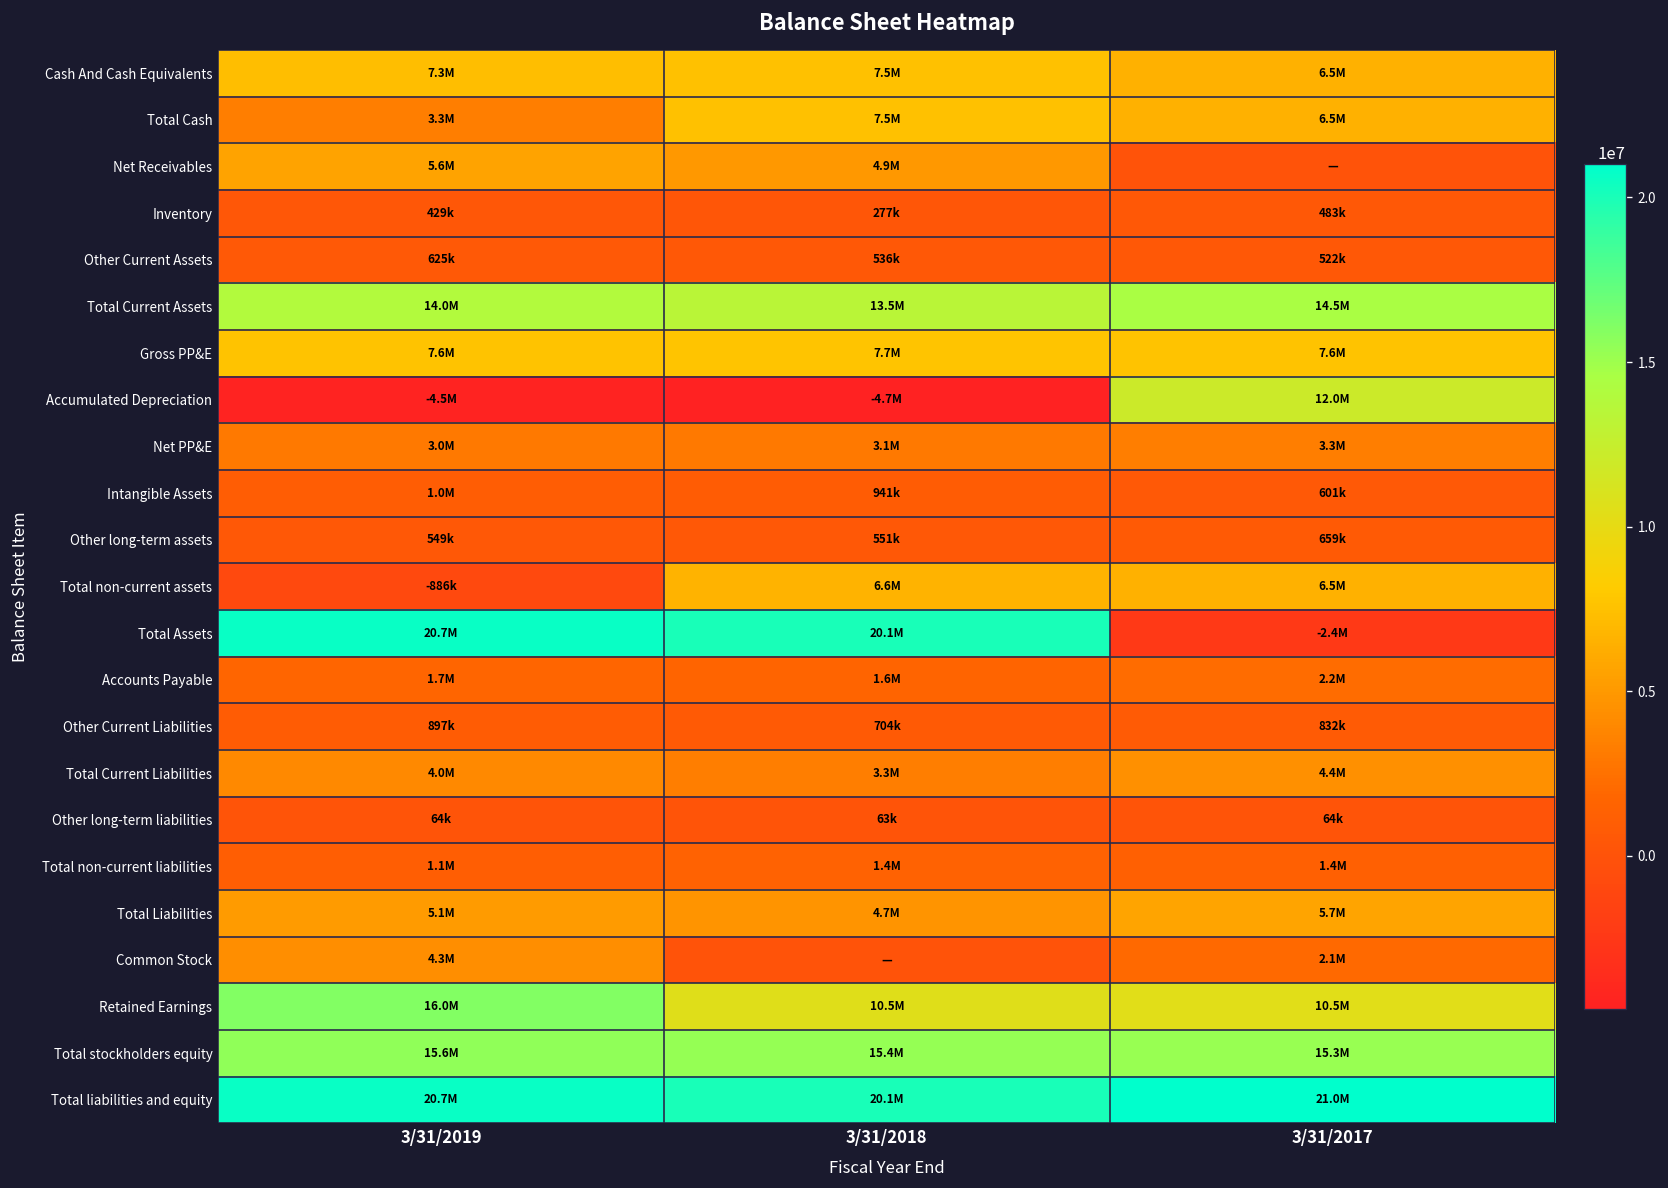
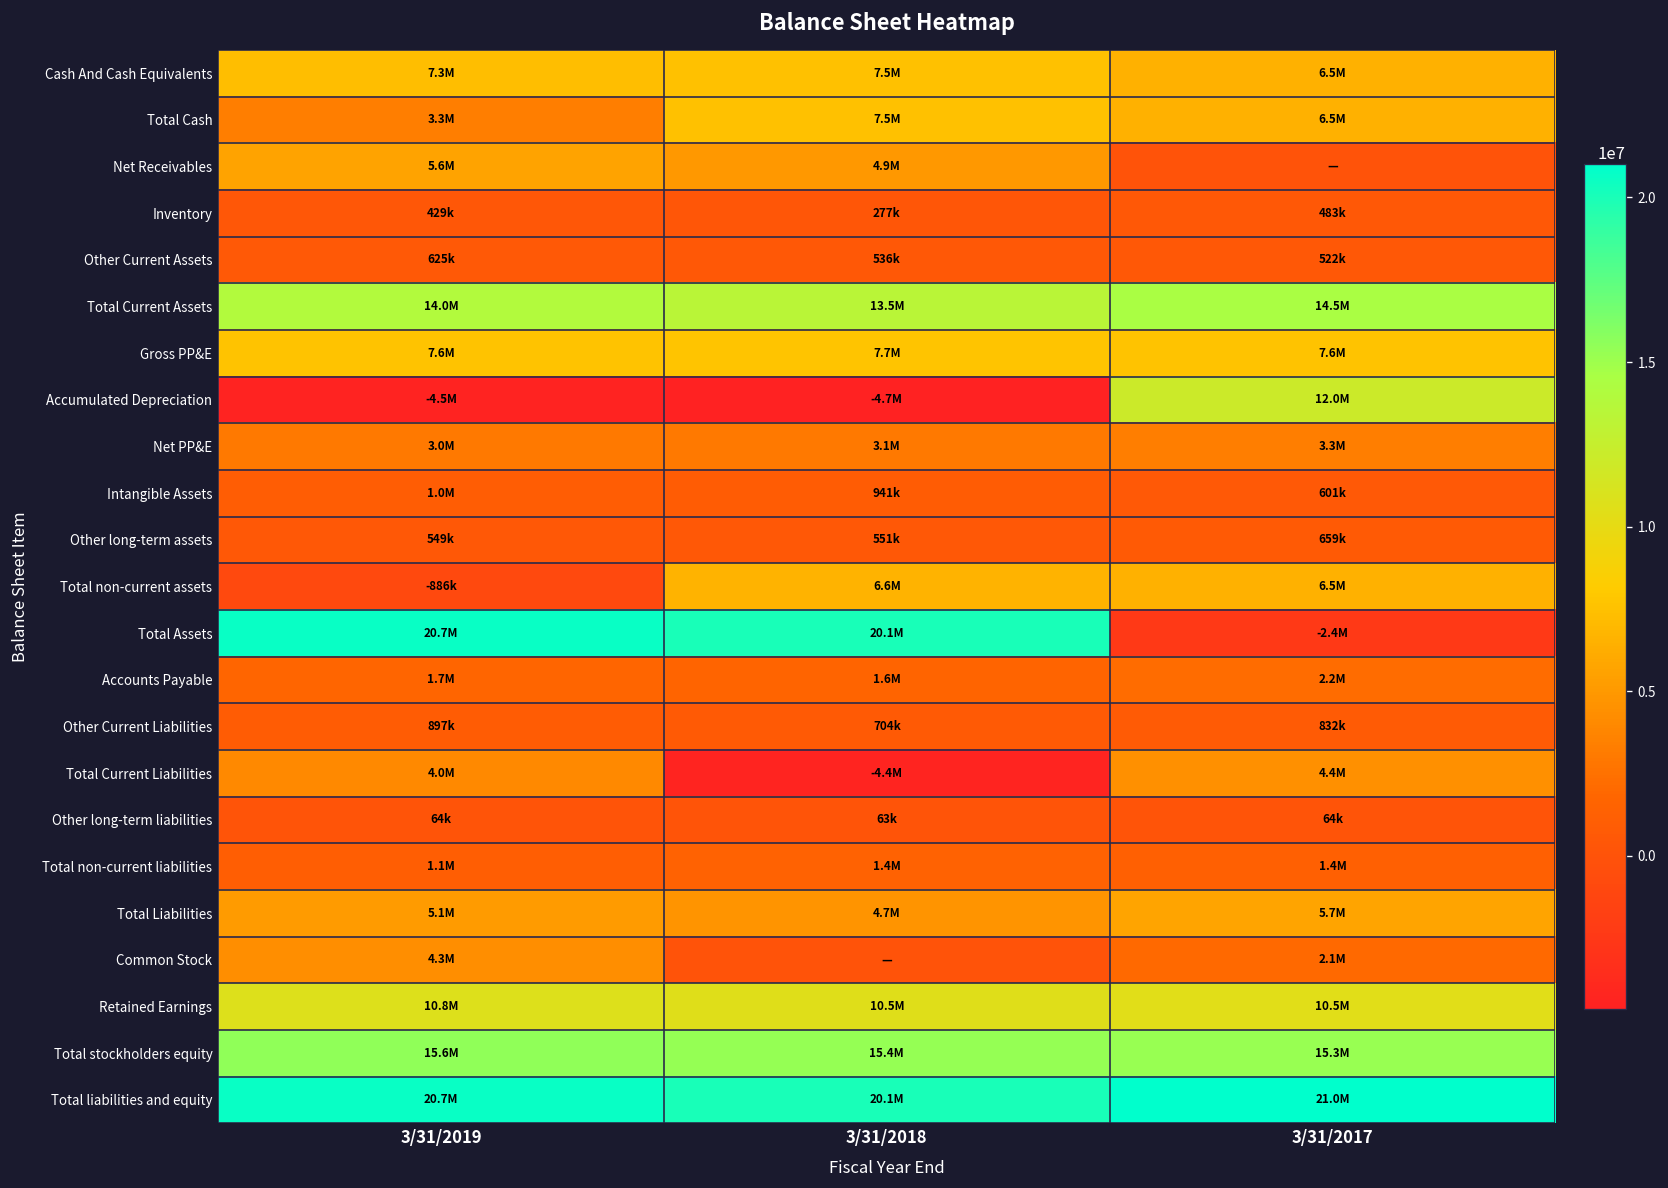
  {
    "Cash And Cash Equivalents": {
      "3/31/2019": "7.3M",
      "3/31/2018": "7.5M",
      "3/31/2017": "6.5M"
    },
    "Total Cash": {
      "3/31/2019": "3.3M",
      "3/31/2018": "7.5M",
      "3/31/2017": "6.5M"
    },
    "Net Receivables": {
      "3/31/2019": "5.6M",
      "3/31/2018": "4.9M"
    },
    "Inventory": {
      "3/31/2019": "429k",
      "3/31/2018": "277k",
      "3/31/2017": "483k"
    },
    "Other Current Assets": {
      "3/31/2019": "625k",
      "3/31/2018": "536k",
      "3/31/2017": "522k"
    },
    "Total Current Assets": {
      "3/31/2019": "14.0M",
      "3/31/2018": "13.5M",
      "3/31/2017": "14.5M"
    },
    "Gross PP&E": {
      "3/31/2019": "7.6M",
      "3/31/2018": "7.7M",
      "3/31/2017": "7.6M"
    },
    "Accumulated Depreciation": {
      "3/31/2019": "-4.5M",
      "3/31/2018": "-4.7M",
      "3/31/2017": "12.0M"
    },
    "Net PP&E": {
      "3/31/2019": "3.0M",
      "3/31/2018": "3.1M",
      "3/31/2017": "3.3M"
    },
    "Intangible Assets": {
      "3/31/2019": "1.0M",
      "3/31/2018": "941k",
      "3/31/2017": "601k"
    },
    "Other long-term assets": {
      "3/31/2019": "549k",
      "3/31/2018": "551k",
      "3/31/2017": "659k"
    },
    "Total non-current assets": {
      "3/31/2019": "-886k",
      "3/31/2018": "6.6M",
      "3/31/2017": "6.5M"
    },
    "Total Assets": {
      "3/31/2019": "20.7M",
      "3/31/2018": "20.1M",
      "3/31/2017": "-2.4M"
    },
    "Accounts Payable": {
      "3/31/2019": "1.7M",
      "3/31/2018": "1.6M",
      "3/31/2017": "2.2M"
    },
    "Other Current Liabilities": {
      "3/31/2019": "897k",
      "3/31/2018": "704k",
      "3/31/2017": "832k"
    },
    "Total Current Liabilities": {
      "3/31/2019": "4.0M",
-     "3/31/2018": "3.3M",
+     "3/31/2018": "-4.4M",
      "3/31/2017": "4.4M"
    },
    "Other long-term liabilities": {
      "3/31/2019": "64k",
      "3/31/2018": "63k",
      "3/31/2017": "64k"
    },
    "Total non-current liabilities": {
      "3/31/2019": "1.1M",
      "3/31/2018": "1.4M",
      "3/31/2017": "1.4M"
    },
    "Total Liabilities": {
      "3/31/2019": "5.1M",
      "3/31/2018": "4.7M",
      "3/31/2017": "5.7M"
    },
    "Common Stock": {
      "3/31/2019": "4.3M",
      "3/31/2017": "2.1M"
    },
    "Retained Earnings": {
-     "3/31/2019": "16.0M",
+     "3/31/2019": "10.8M",
      "3/31/2018": "10.5M",
      "3/31/2017": "10.5M"
    },
    "Total stockholders equity": {
      "3/31/2019": "15.6M",
      "3/31/2018": "15.4M",
      "3/31/2017": "15.3M"
    },
    "Total liabilities and equity": {
      "3/31/2019": "20.7M",
      "3/31/2018": "20.1M",
      "3/31/2017": "21.0M"
    }
  }
